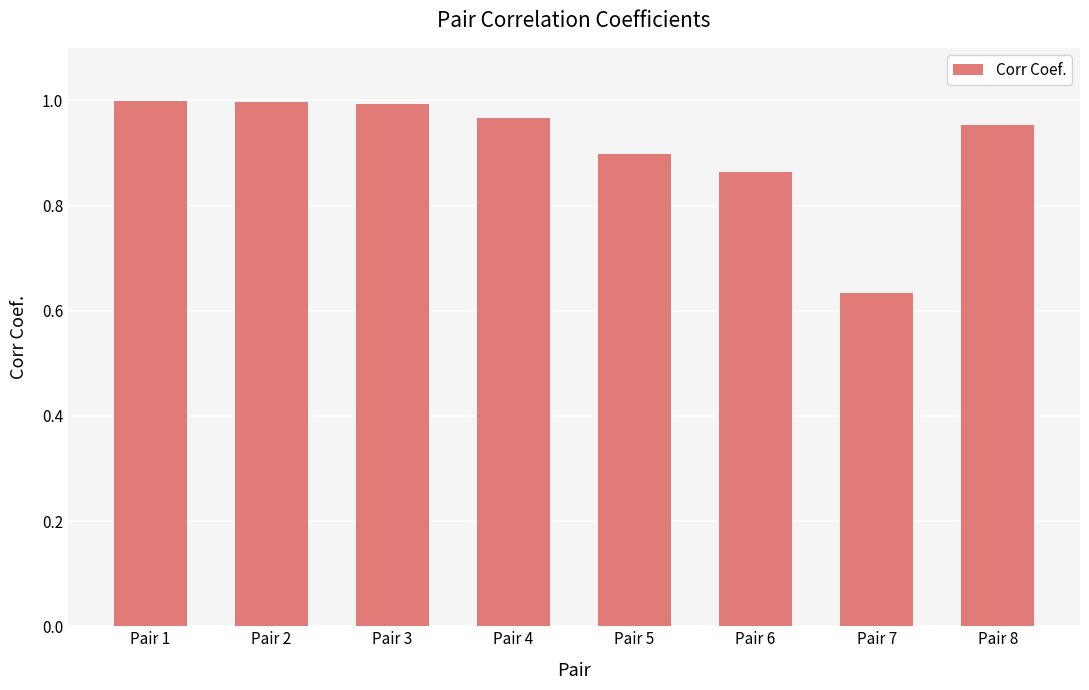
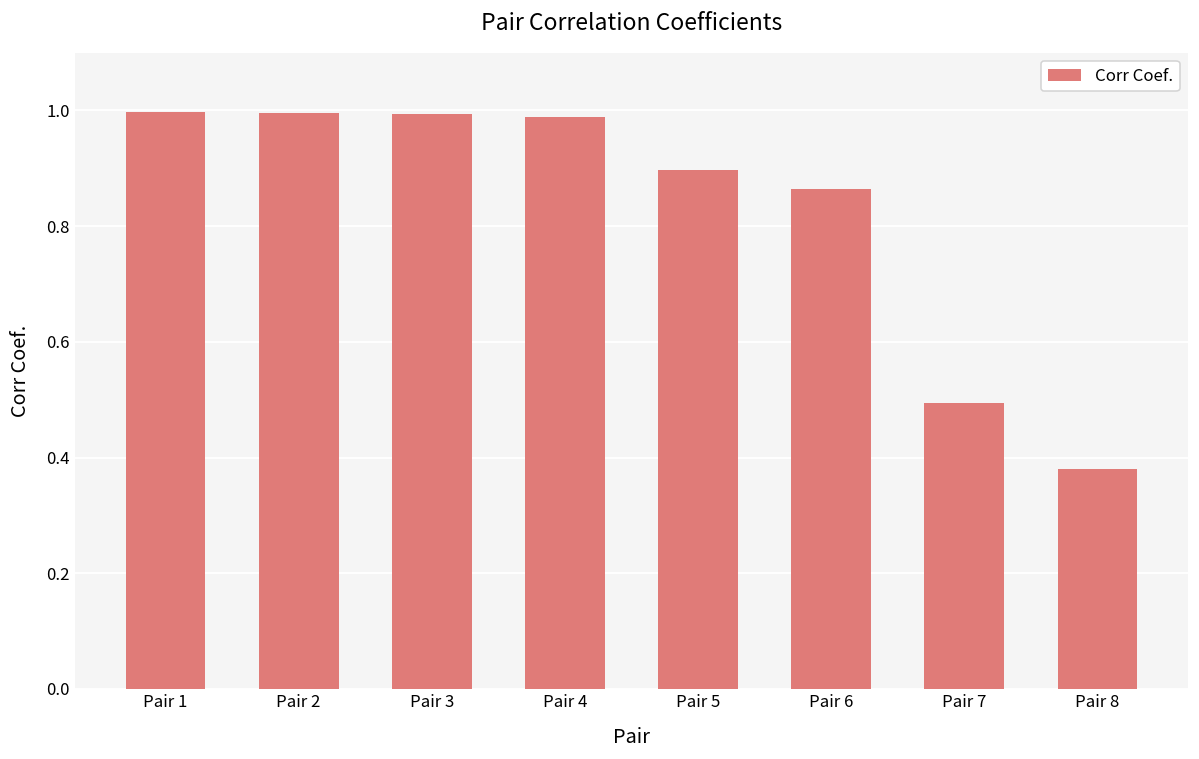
  {
    "Pair 1": 1.00,
    "Pair 2": 1.00,
    "Pair 3": 0.99,
-   "Pair 4": 0.97,
+   "Pair 4": 0.99,
    "Pair 5": 0.90,
    "Pair 6": 0.86,
-   "Pair 7": 0.63,
-   "Pair 8": 0.95
+   "Pair 7": 0.49,
+   "Pair 8": 0.38
  }
